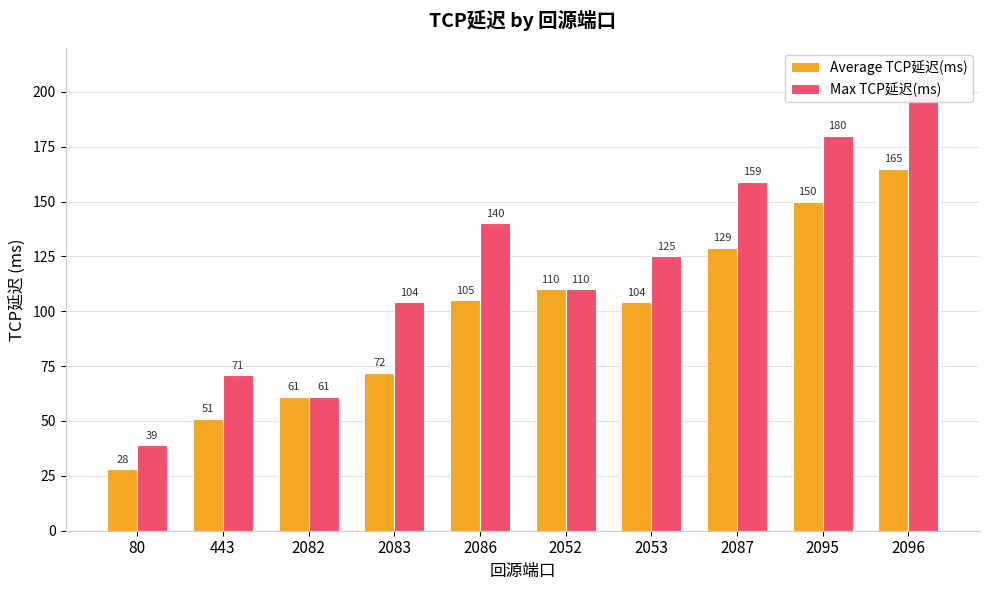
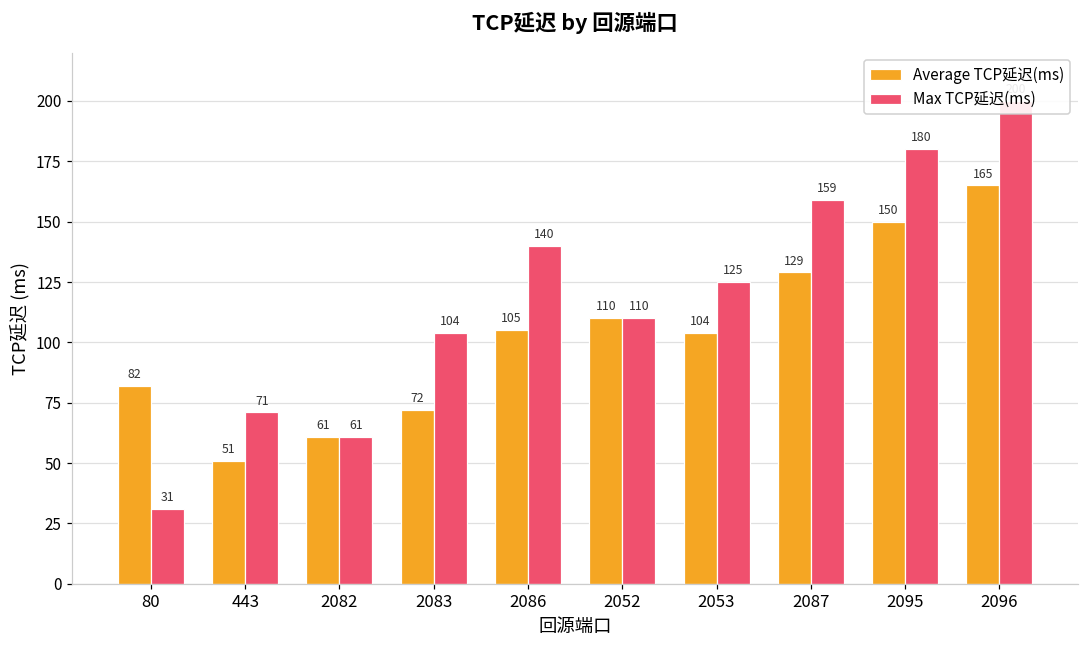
  {
    "Average TCP延迟(ms)": {
-     "80": 28,
+     "80": 82,
      "443": 51,
      "2082": 61,
      "2083": 72,
      "2086": 105,
      "2052": 110,
      "2053": 104,
      "2087": 129,
      "2095": 150,
      "2096": 165
    },
    "Max TCP延迟(ms)": {
-     "80": 39,
+     "80": 31,
      "443": 71,
      "2082": 61,
      "2083": 104,
      "2086": 140,
      "2052": 110,
      "2053": 125,
      "2087": 159,
      "2095": 180
    }
  }
